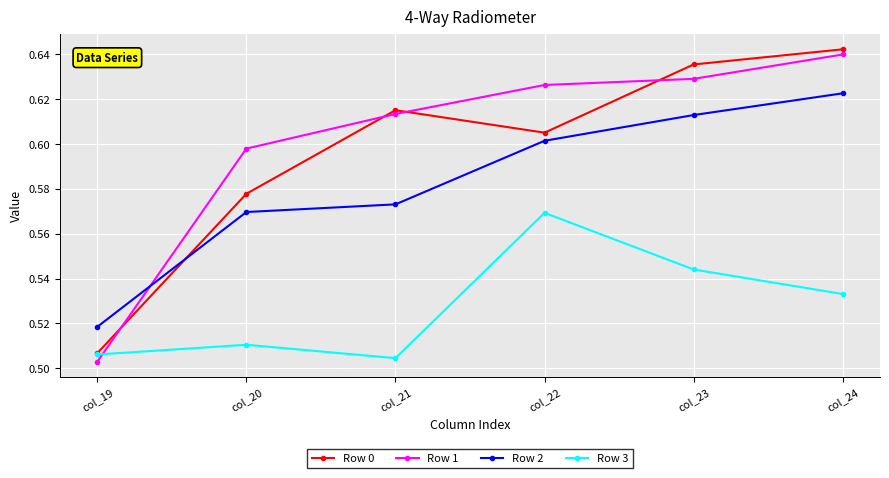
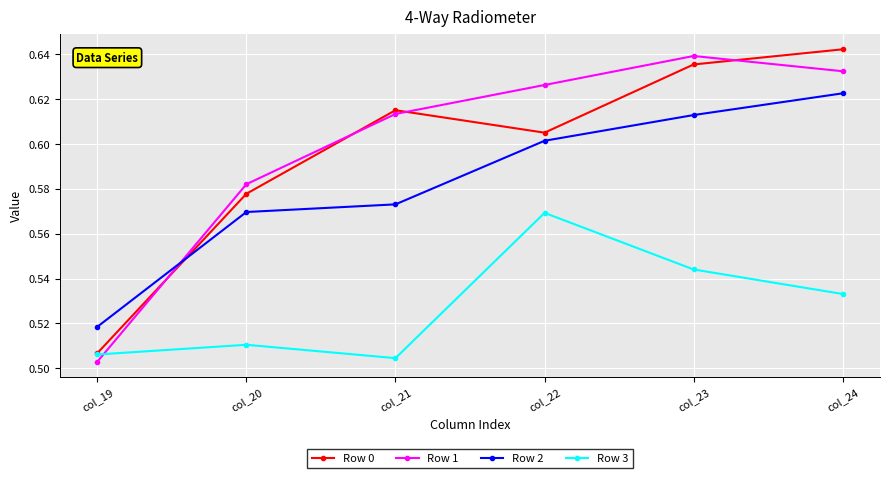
  {
    "Row 0": {
      "col_20": 0.578,
      "col_21": 0.615,
      "col_22": 0.605,
      "col_23": 0.636,
      "col_24": 0.642
    },
    "Row 1": {
      "col_19": 0.503,
-     "col_20": 0.598,
+     "col_20": 0.582,
      "col_21": 0.613,
      "col_22": 0.626,
-     "col_23": 0.629,
-     "col_24": 0.640
+     "col_23": 0.639,
+     "col_24": 0.633
    },
    "Row 2": {
      "col_19": 0.519,
      "col_20": 0.570,
      "col_21": 0.573,
      "col_22": 0.602,
      "col_23": 0.613,
      "col_24": 0.623
    },
    "Row 3": {
      "col_20": 0.511,
      "col_21": 0.505,
      "col_22": 0.569,
      "col_23": 0.544,
      "col_24": 0.533
    }
  }
